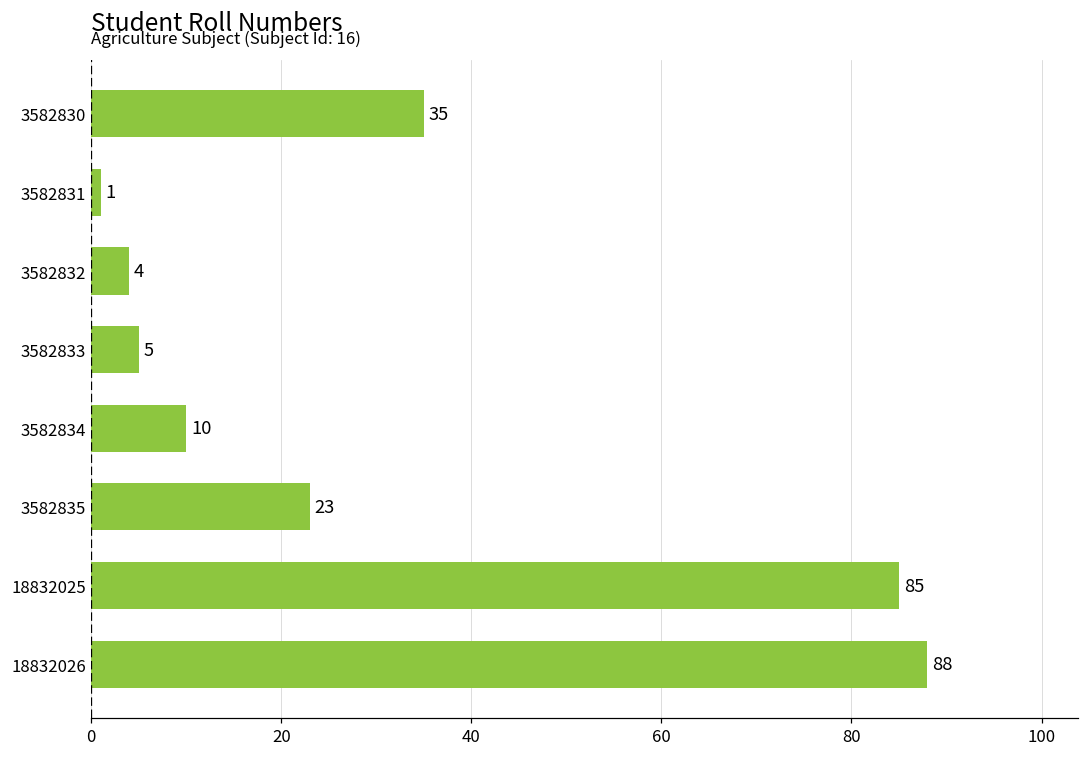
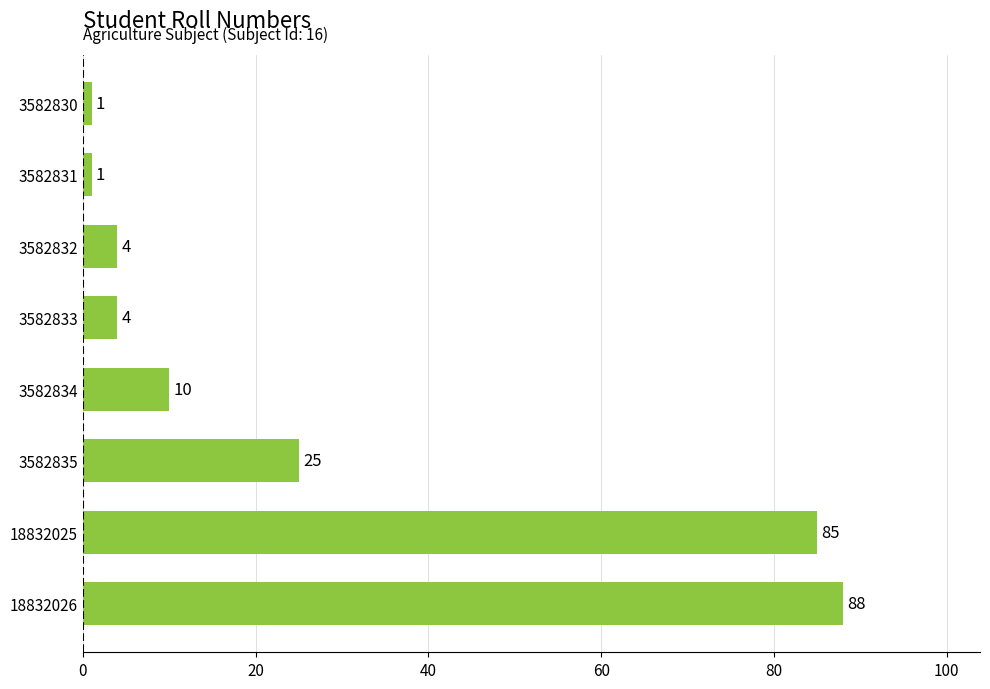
  {
-   "3582830": 35,
+   "3582830": 1,
    "3582831": 1,
    "3582832": 4,
-   "3582833": 5,
+   "3582833": 4,
    "3582834": 10,
-   "3582835": 23,
+   "3582835": 25,
    "18832025": 85,
    "18832026": 88
  }
